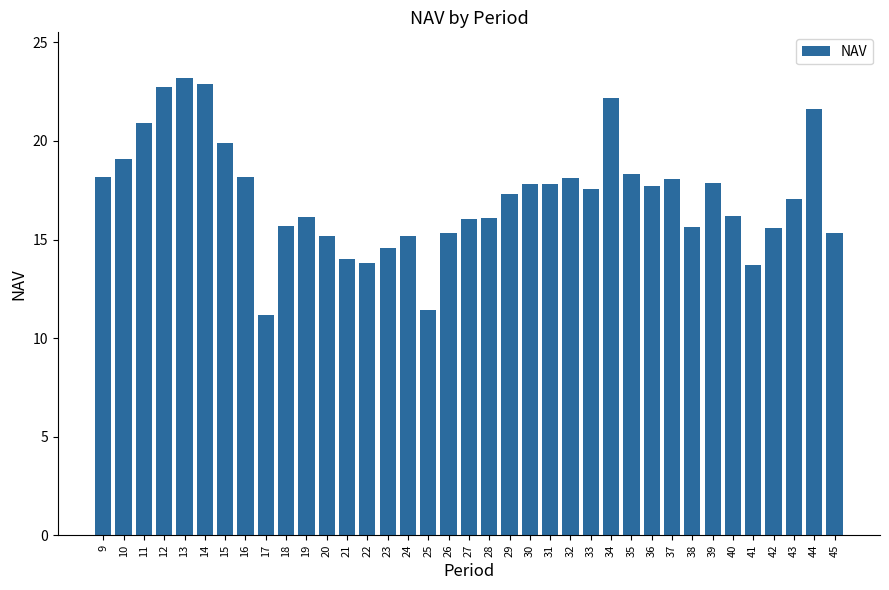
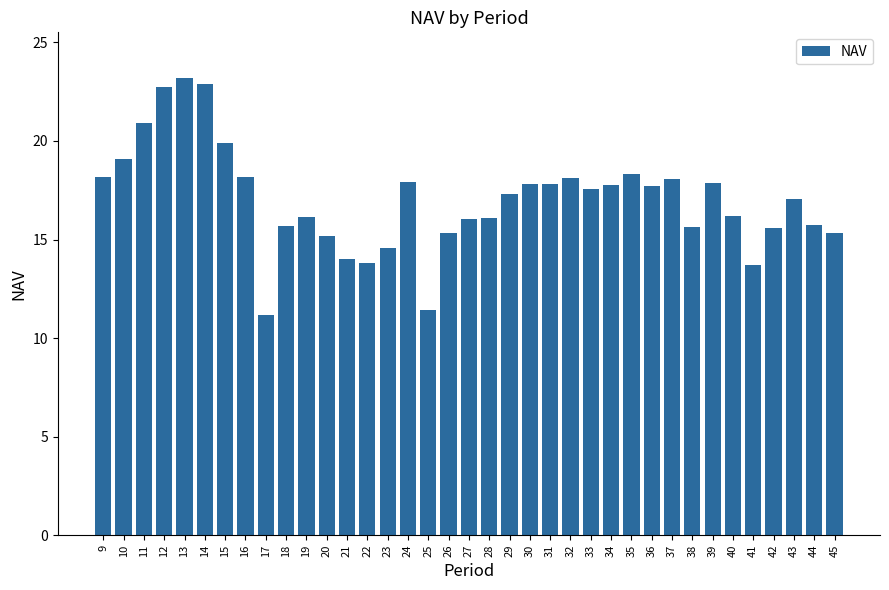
  {
    "9": 18.2,
    "10": 19.1,
    "11": 20.9,
    "12": 22.7,
    "13": 23.2,
    "14": 22.9,
    "15": 19.9,
    "16": 18.2,
    "17": 11.2,
    "18": 15.7,
    "19": 16.1,
    "20": 15.2,
    "21": 14.0,
    "22": 13.8,
    "23": 14.6,
-   "24": 15.2,
+   "24": 17.9,
    "25": 11.4,
    "26": 15.3,
    "27": 16.1,
    "28": 16.1,
    "29": 17.3,
    "30": 17.8,
    "31": 17.8,
    "32": 18.1,
    "33": 17.6,
-   "34": 22.2,
+   "34": 17.8,
    "35": 18.3,
    "36": 17.7,
    "37": 18.1,
    "38": 15.6,
    "39": 17.8,
    "40": 16.2,
    "41": 13.7,
    "42": 15.6,
    "43": 17.1,
-   "44": 21.6,
+   "44": 15.7,
    "45": 15.3
  }
